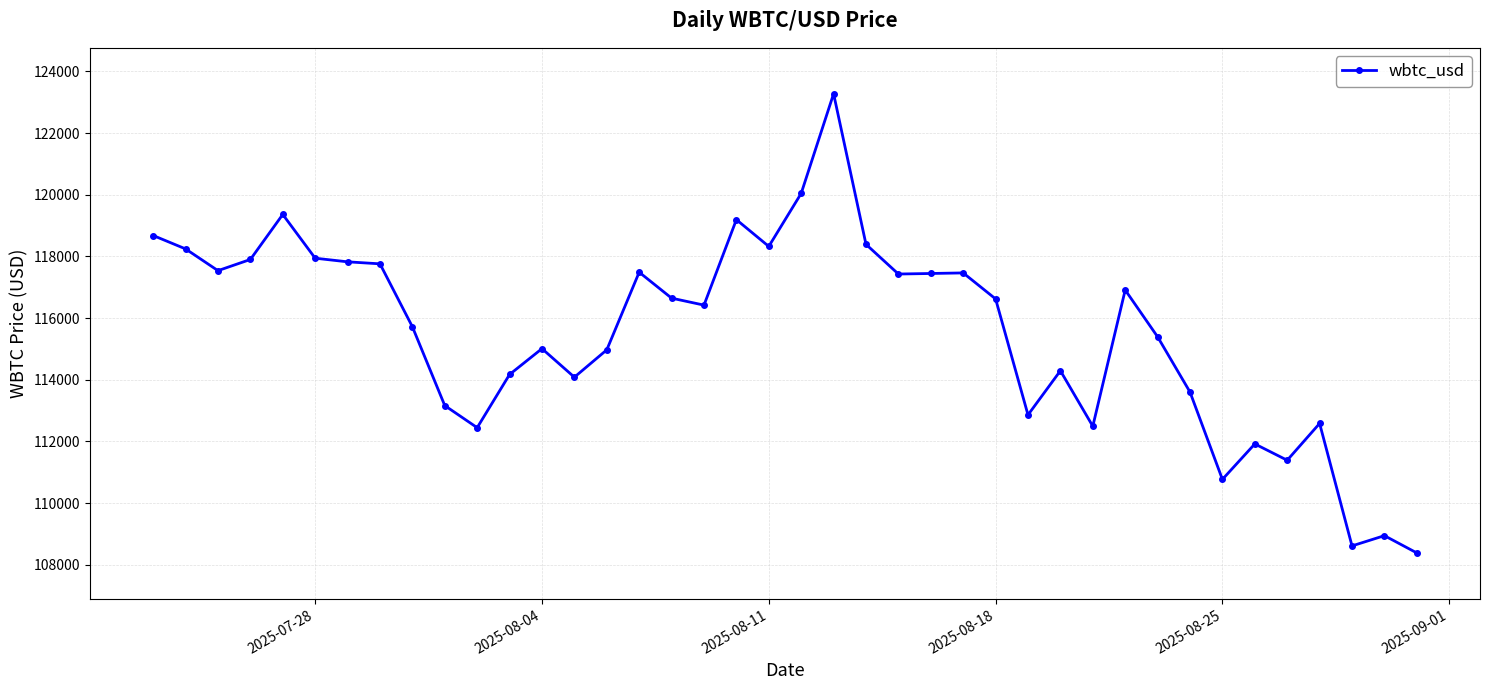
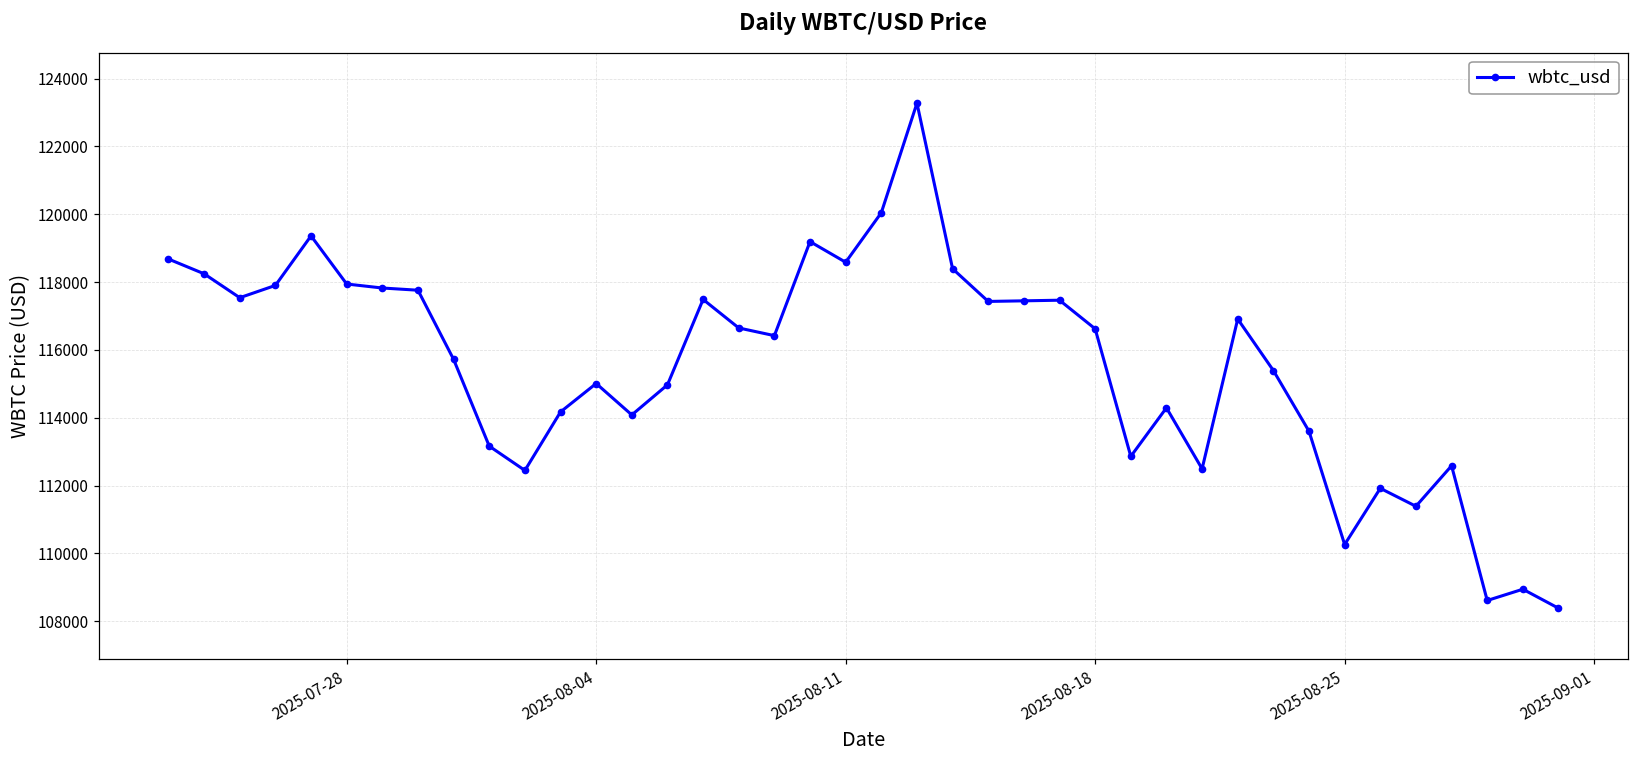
  {
    "2025-07-28": 117900,
    "2025-08-04": 115000,
-   "2025-08-11": 118300,
+   "2025-08-11": 118600,
    "2025-08-18": 116600,
-   "2025-08-25": 110800
+   "2025-08-25": 110300
  }
